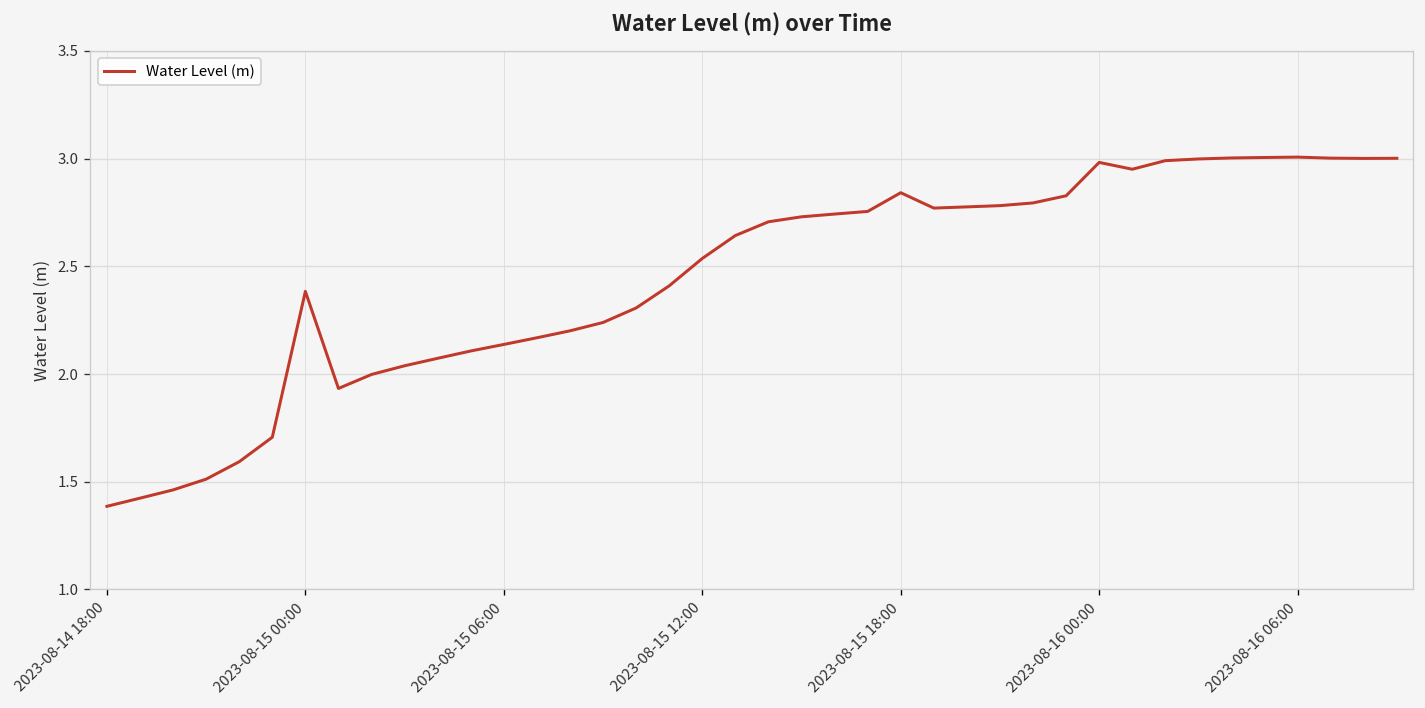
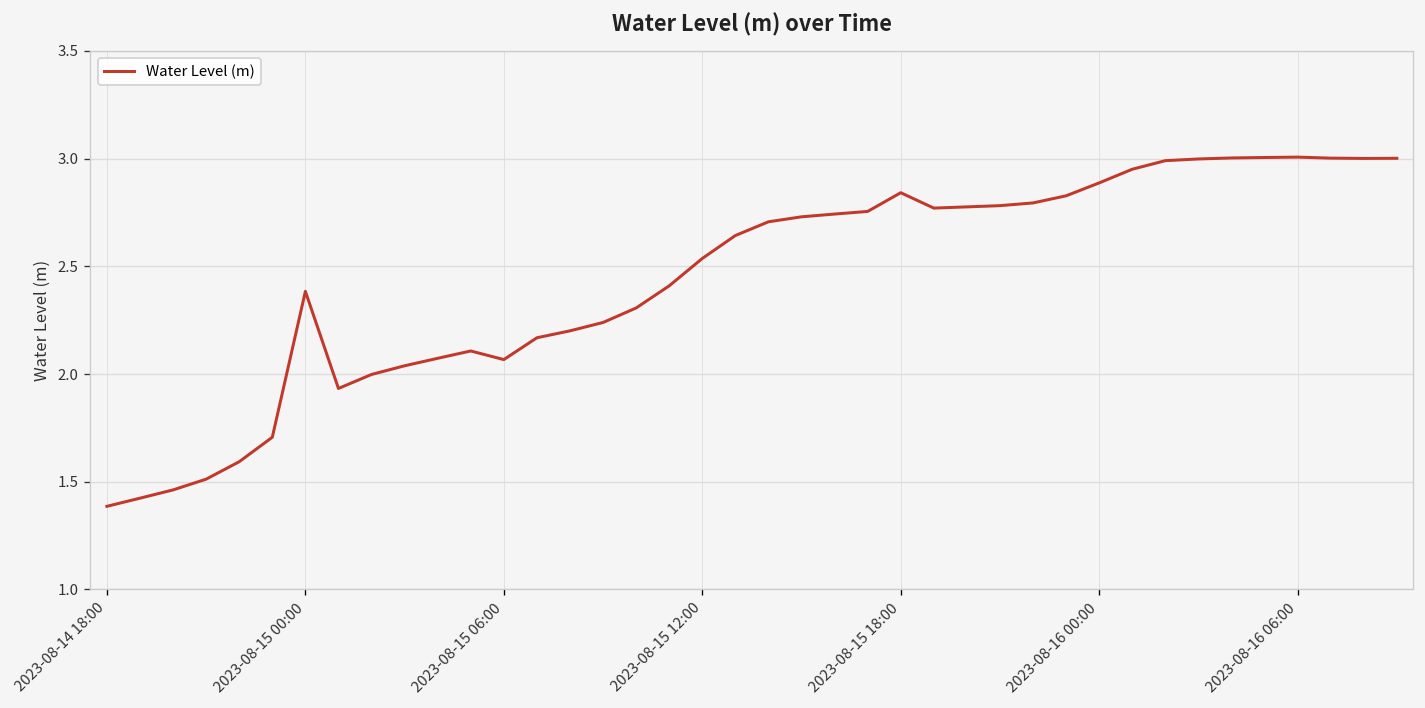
  {
    "2023-08-14 18:00": 1.39,
    "2023-08-15 00:00": 2.38,
-   "2023-08-15 06:00": 2.14,
+   "2023-08-15 06:00": 2.07,
    "2023-08-15 12:00": 2.54,
    "2023-08-15 18:00": 2.84,
-   "2023-08-16 00:00": 2.98,
+   "2023-08-16 00:00": 2.89,
    "2023-08-16 06:00": 3.01
  }
